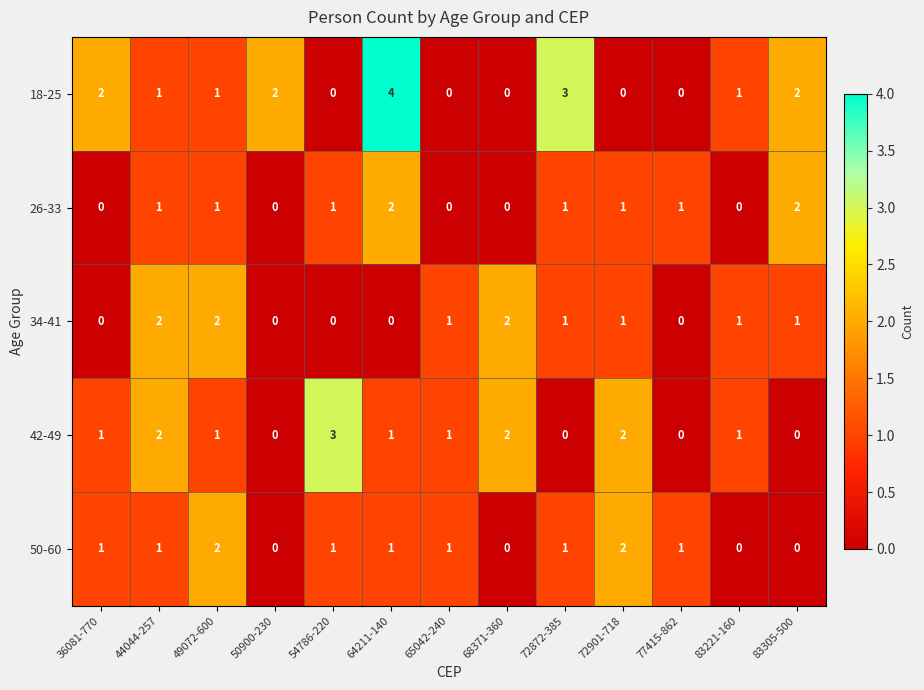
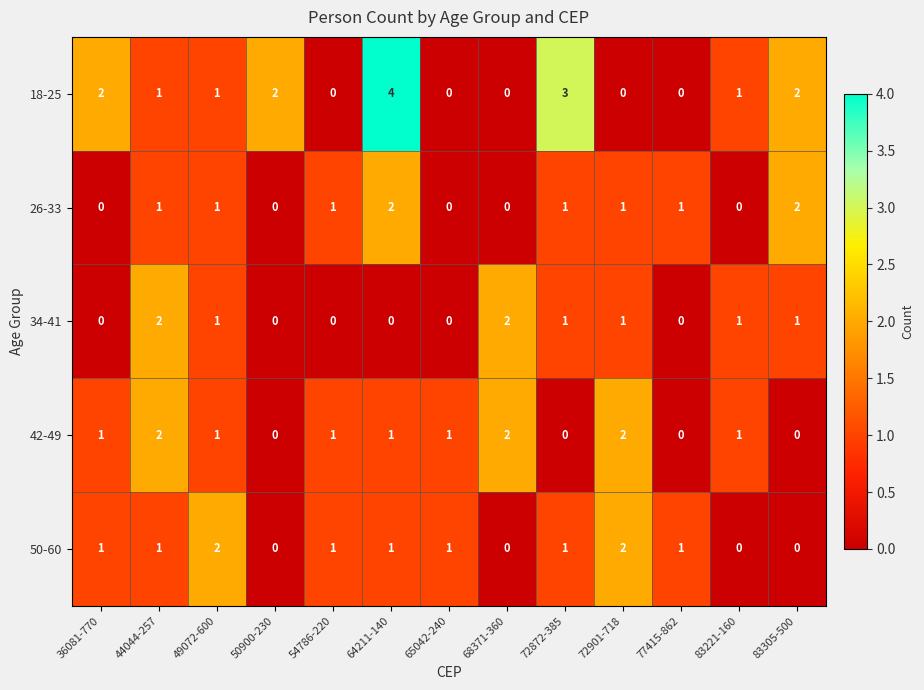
  {
    "18-25": {
      "36081-770": 2,
      "44044-257": 1,
      "49072-600": 1,
      "50900-230": 2,
      "54786-220": 0,
      "64211-140": 4,
      "65042-240": 0,
      "68371-360": 0,
      "72872-385": 3,
      "72901-718": 0,
      "77415-862": 0,
      "83221-160": 1,
      "83305-500": 2
    },
    "26-33": {
      "36081-770": 0,
      "44044-257": 1,
      "49072-600": 1,
      "50900-230": 0,
      "54786-220": 1,
      "64211-140": 2,
      "65042-240": 0,
      "68371-360": 0,
      "72872-385": 1,
      "72901-718": 1,
      "77415-862": 1,
      "83221-160": 0,
      "83305-500": 2
    },
    "34-41": {
      "36081-770": 0,
      "44044-257": 2,
-     "49072-600": 2,
+     "49072-600": 1,
      "50900-230": 0,
      "54786-220": 0,
      "64211-140": 0,
-     "65042-240": 1,
+     "65042-240": 0,
      "68371-360": 2,
      "72872-385": 1,
      "72901-718": 1,
      "77415-862": 0,
      "83221-160": 1,
      "83305-500": 1
    },
    "42-49": {
      "36081-770": 1,
      "44044-257": 2,
      "49072-600": 1,
      "50900-230": 0,
-     "54786-220": 3,
+     "54786-220": 1,
      "64211-140": 1,
      "65042-240": 1,
      "68371-360": 2,
      "72872-385": 0,
      "72901-718": 2,
      "77415-862": 0,
      "83221-160": 1,
      "83305-500": 0
    },
    "50-60": {
      "36081-770": 1,
      "44044-257": 1,
      "49072-600": 2,
      "50900-230": 0,
      "54786-220": 1,
      "64211-140": 1,
      "65042-240": 1,
      "68371-360": 0,
      "72872-385": 1,
      "72901-718": 2,
      "77415-862": 1,
      "83221-160": 0,
      "83305-500": 0
    }
  }
